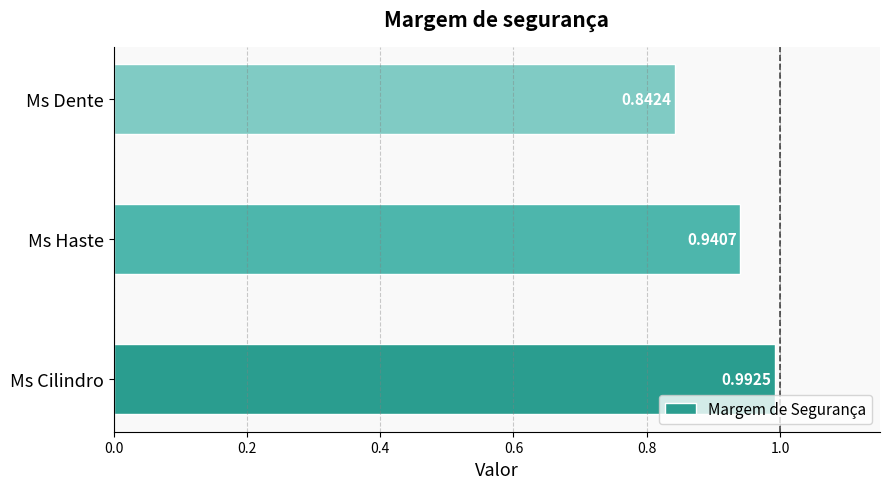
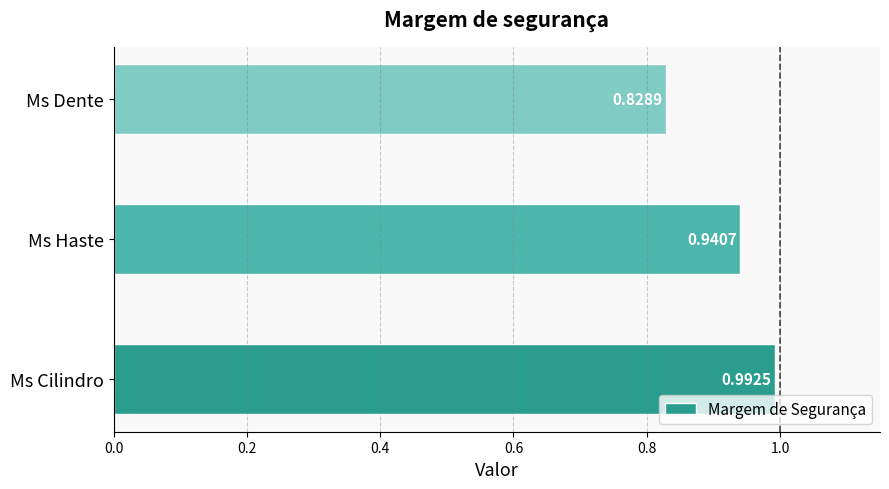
  {
-   "Ms Dente": 0.8424,
+   "Ms Dente": 0.8289,
    "Ms Haste": 0.9407,
    "Ms Cilindro": 0.9925
  }
